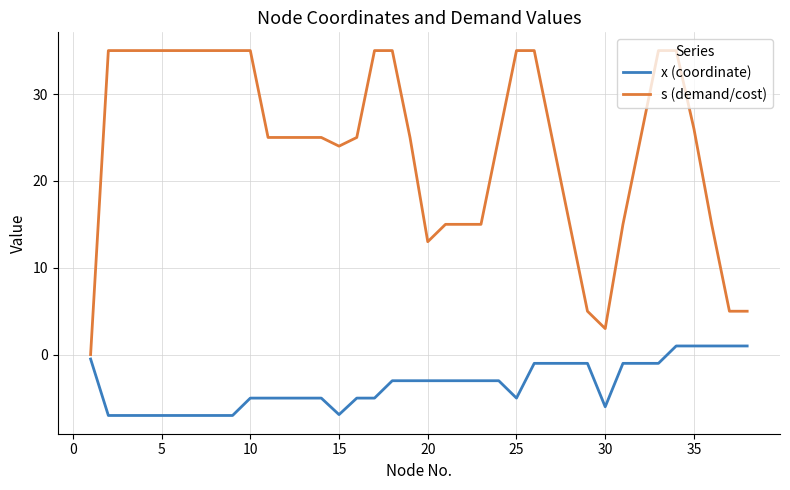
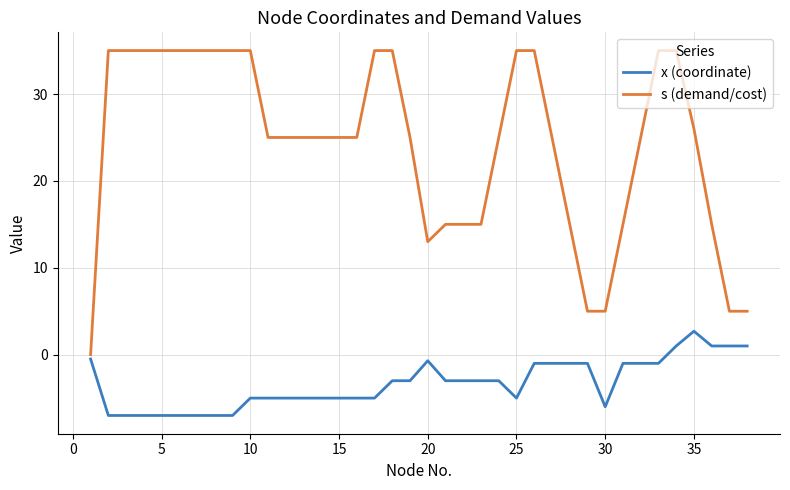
  {
    "x (coordinate)": {
      "5": -7,
      "10": -5,
-     "15": -7,
-     "20": -3,
+     "15": -5,
+     "20": -1,
      "25": -5,
      "30": -6,
-     "35": 1
+     "35": 3
    },
    "s (demand/cost)": {
      "5": 35,
      "10": 35,
-     "15": 24,
+     "15": 25,
      "20": 13,
      "25": 35,
-     "30": 3,
+     "30": 5,
      "35": 26
    }
  }
